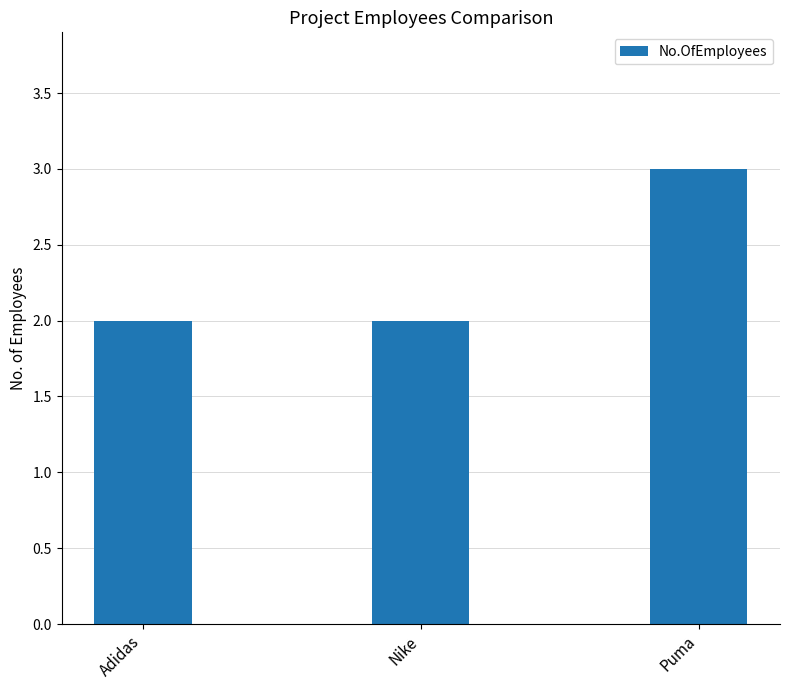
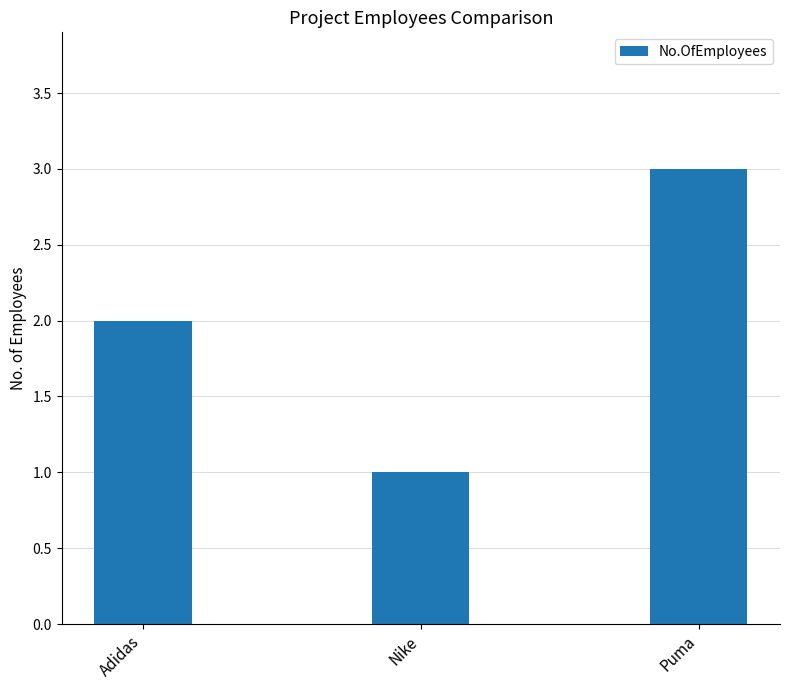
  {
    "Adidas": 2,
-   "Nike": 2,
+   "Nike": 1,
    "Puma": 3
  }
